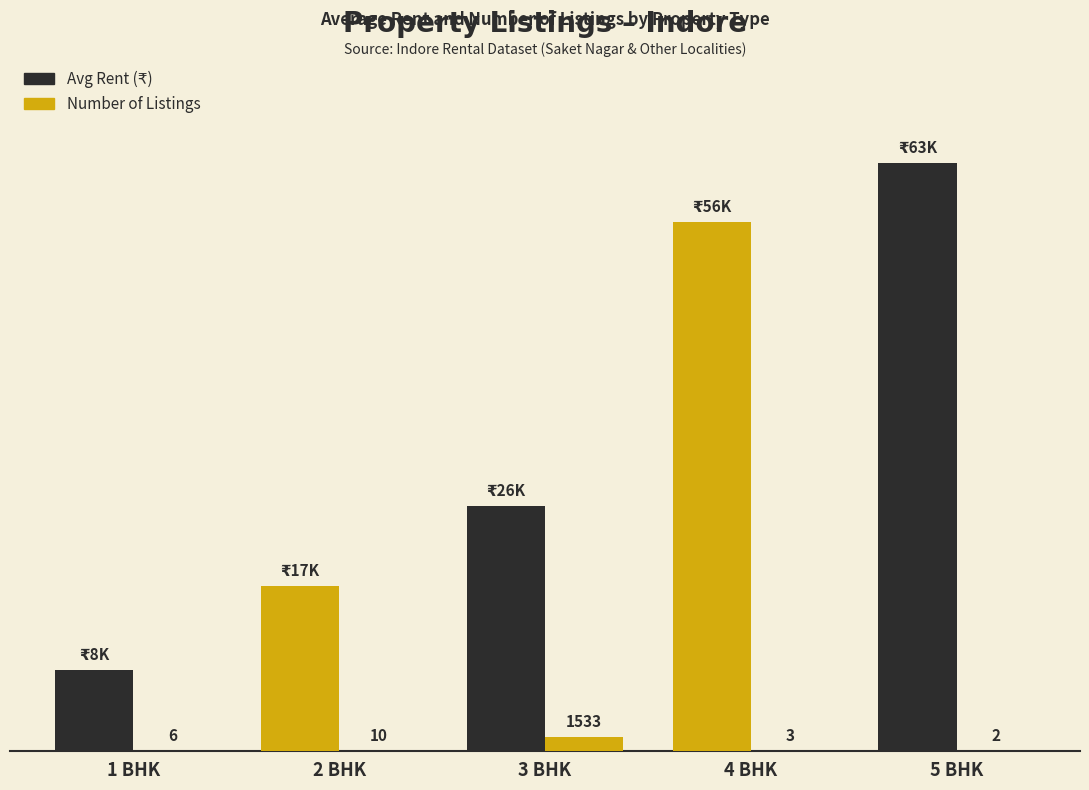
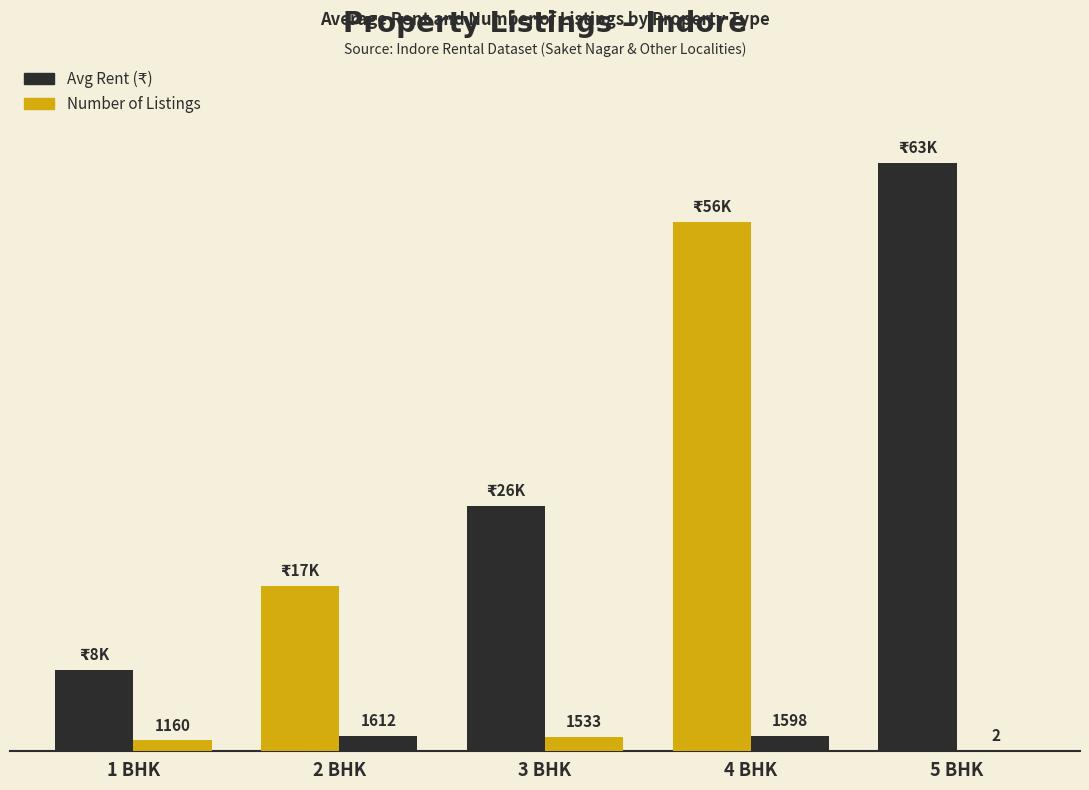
  {
    "Avg Rent (₹)": {
      "3 BHK": "26K",
      "5 BHK": "63K"
    },
    "Number of Listings": {
-     "1 BHK": "6",
-     "2 BHK": "10",
+     "1 BHK": "1160",
+     "2 BHK": "1612",
      "3 BHK": "1533",
-     "4 BHK": "3",
+     "4 BHK": "1598",
      "5 BHK": "2"
    }
  }
